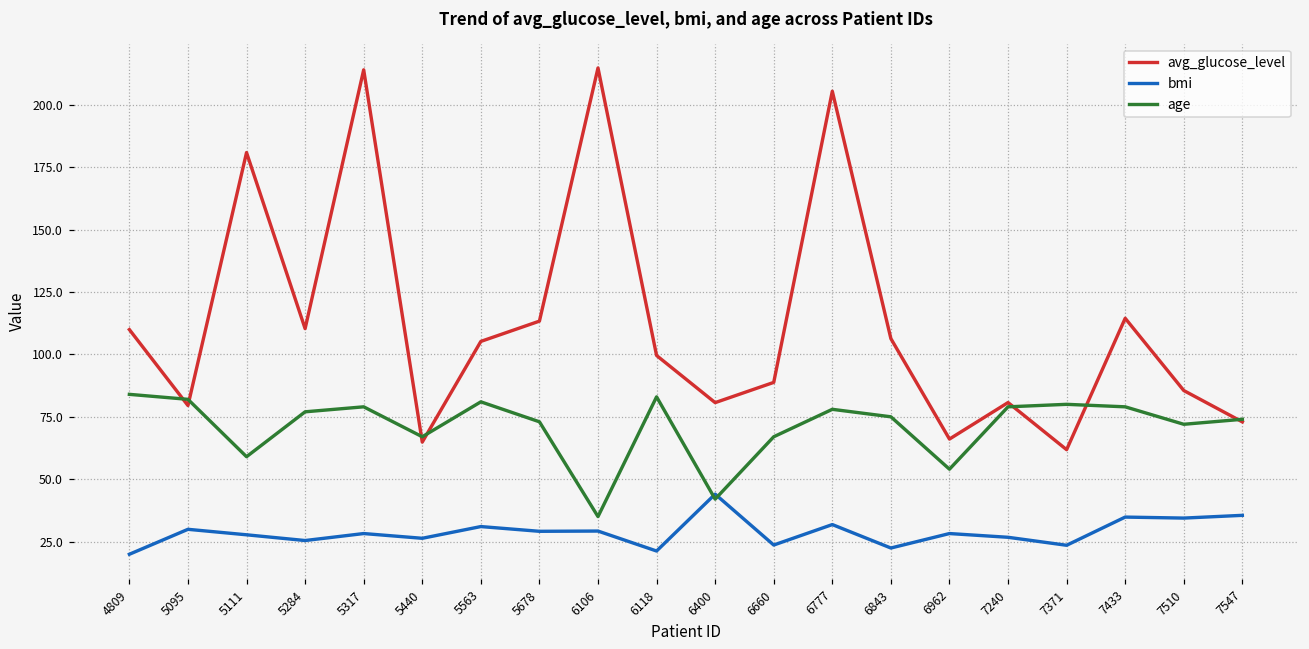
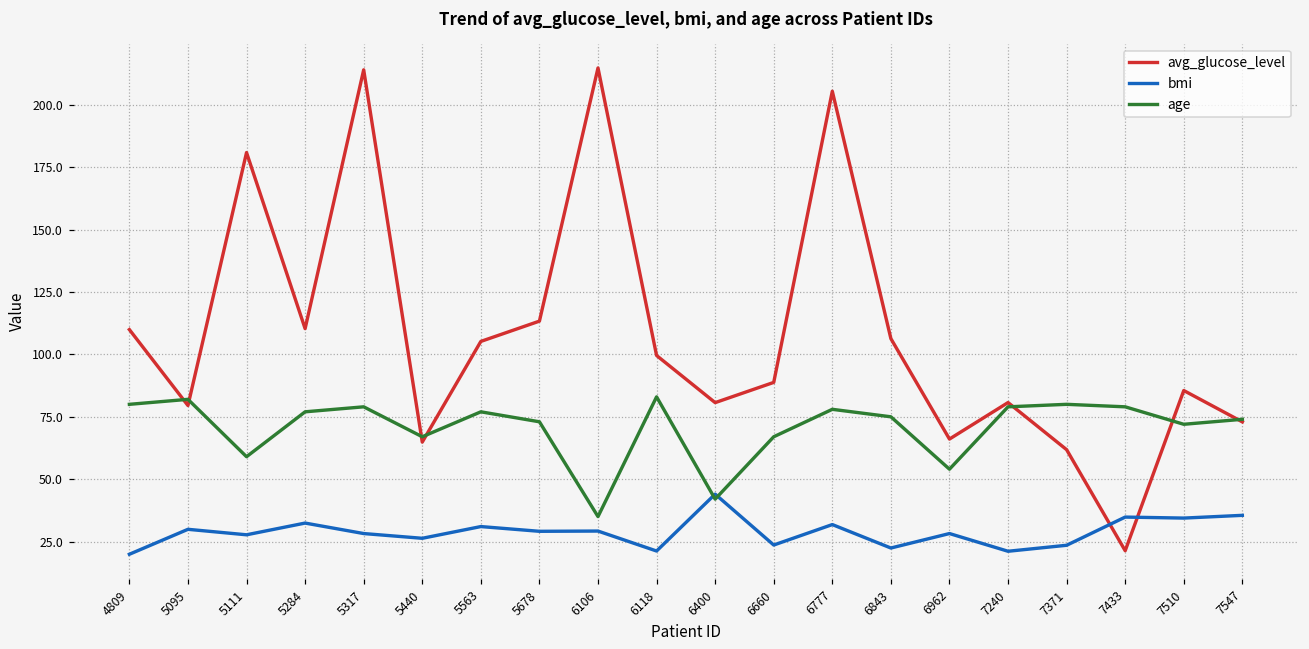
  {
    "avg_glucose_level": {
      "4809": 110,
      "5095": 80,
      "5111": 181,
      "5284": 110,
      "5317": 214,
      "5440": 65,
      "5563": 105,
      "5678": 113,
      "6106": 215,
      "6118": 100,
      "6400": 81,
      "6660": 89,
      "6777": 206,
      "6843": 106,
      "6962": 66,
      "7240": 81,
      "7371": 62,
-     "7433": 114,
+     "7433": 21,
      "7510": 86
    },
    "bmi": {
      "4809": 20,
      "5095": 30,
      "5111": 28,
-     "5284": 25,
+     "5284": 32,
      "5317": 28,
      "5440": 26,
      "5563": 31,
      "5678": 29,
      "6106": 29,
      "6118": 21,
      "6400": 44,
      "6660": 24,
      "6777": 32,
      "6843": 22,
      "6962": 28,
-     "7240": 27,
+     "7240": 21,
      "7371": 24,
      "7433": 35,
      "7510": 34,
      "7547": 36
    },
    "age": {
-     "4809": 84,
+     "4809": 80,
      "5095": 82,
      "5111": 59,
      "5284": 77,
      "5317": 79,
      "5440": 67,
-     "5563": 81,
+     "5563": 77,
      "5678": 73,
      "6106": 35,
      "6118": 83,
      "6400": 42,
      "6660": 67,
      "6777": 78,
      "6843": 75,
      "6962": 54,
      "7240": 79,
      "7371": 80,
      "7433": 79,
      "7510": 72
    }
  }
